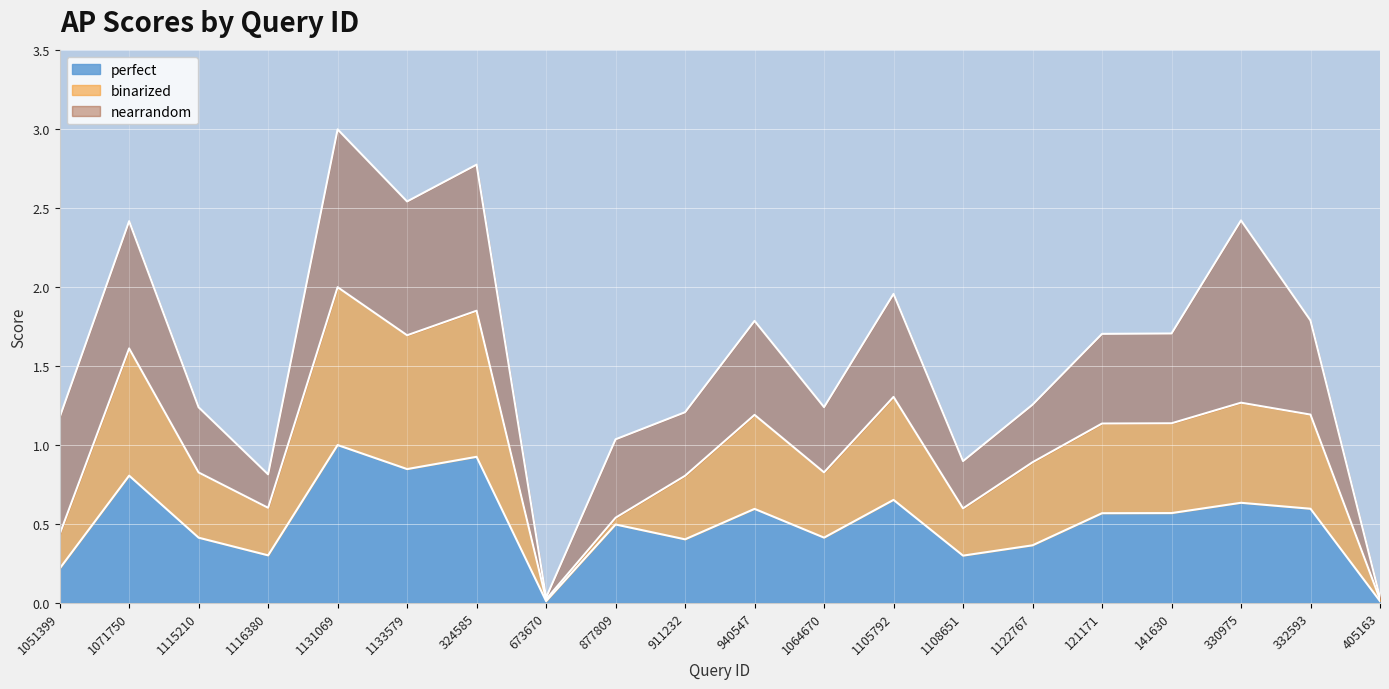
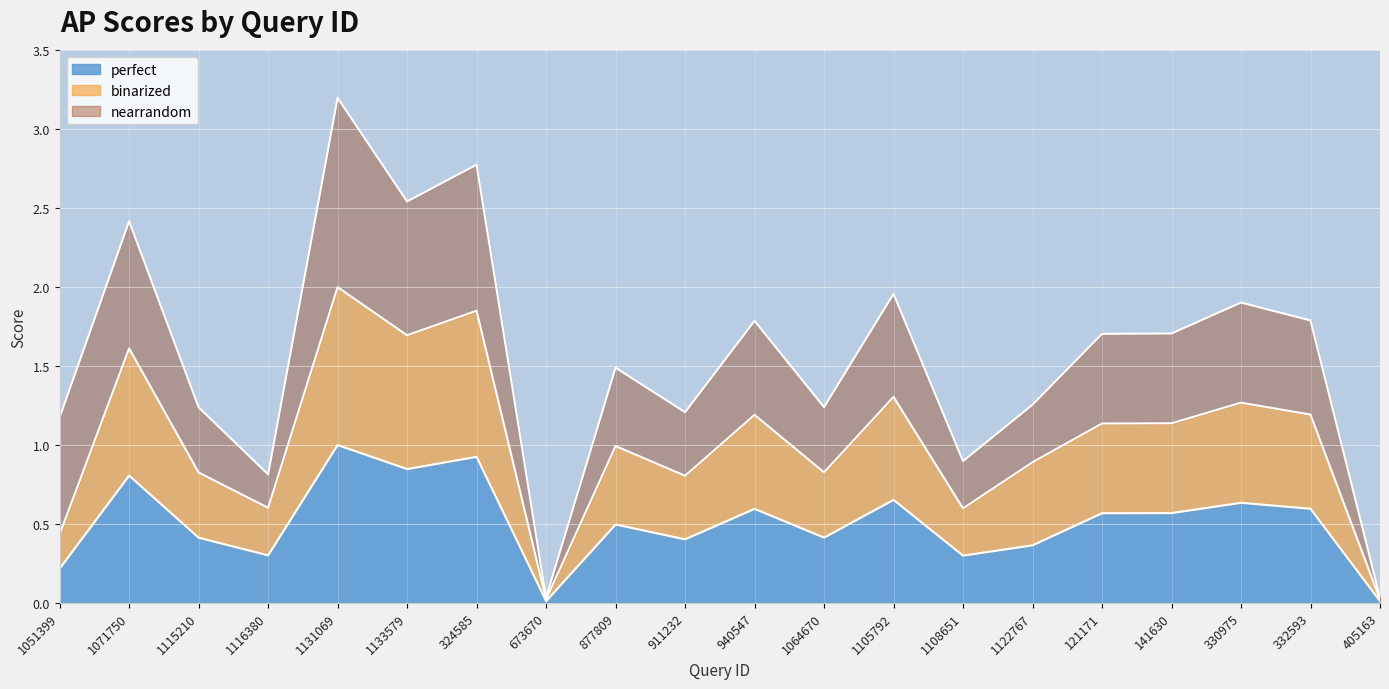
  {
    "perfect": {
      "1051399": 0.22,
      "1071750": 0.81,
      "1115210": 0.41,
      "1116380": 0.30,
      "1131069": 1.00,
      "1133579": 0.85,
      "324585": 0.93,
      "877809": 0.50,
      "911232": 0.40,
      "940547": 0.60,
      "1064670": 0.41,
      "1105792": 0.65,
      "1108651": 0.30,
      "1122767": 0.36,
      "121171": 0.57,
      "141630": 0.57,
      "330975": 0.63,
      "332593": 0.60
    },
    "binarized": {
      "1051399": 0.22,
      "1071750": 0.81,
      "1115210": 0.41,
      "1116380": 0.30,
      "1131069": 1.00,
      "1133579": 0.85,
      "324585": 0.93,
-     "877809": 0.04,
+     "877809": 0.50,
      "911232": 0.40,
      "940547": 0.60,
      "1064670": 0.41,
      "1105792": 0.65,
      "1108651": 0.30,
      "1122767": 0.53,
      "121171": 0.57,
      "141630": 0.57,
      "330975": 0.63,
      "332593": 0.60
    },
    "nearrandom": {
      "1051399": 0.74,
      "1071750": 0.81,
      "1115210": 0.41,
      "1116380": 0.21,
-     "1131069": 1.0,
+     "1131069": 1.2,
      "1133579": 0.85,
      "324585": 0.93,
      "877809": 0.50,
      "911232": 0.40,
      "940547": 0.60,
      "1064670": 0.41,
      "1105792": 0.65,
      "1108651": 0.30,
      "1122767": 0.36,
      "121171": 0.57,
      "141630": 0.57,
-     "330975": 1.15,
+     "330975": 0.63,
      "332593": 0.60
    }
  }
